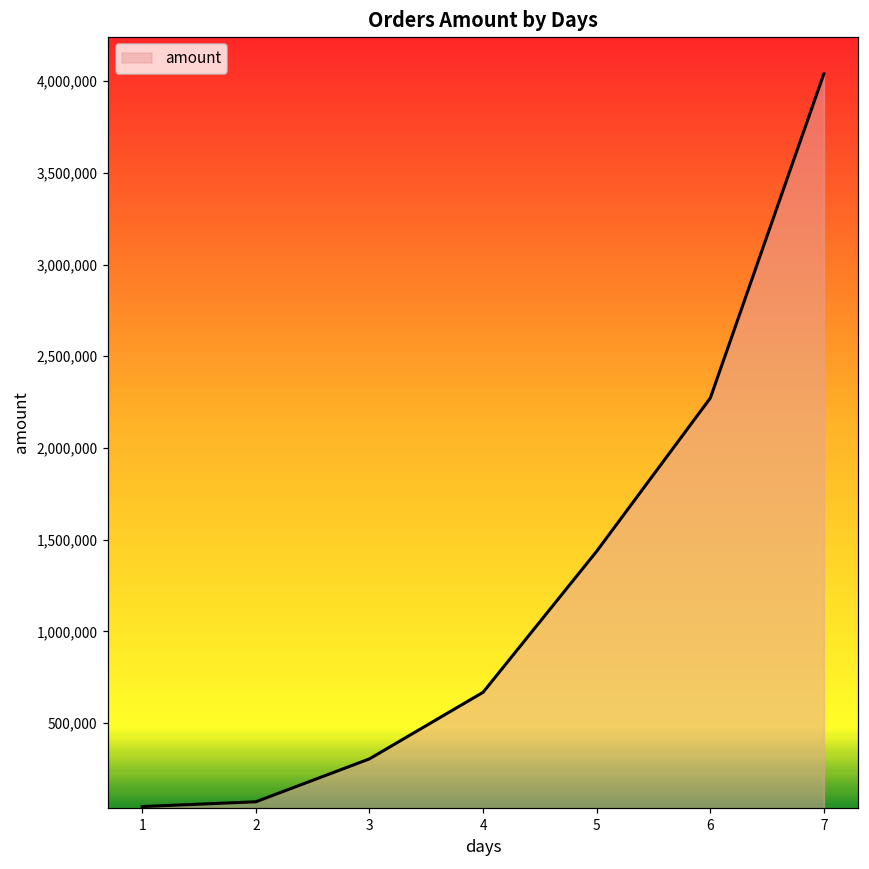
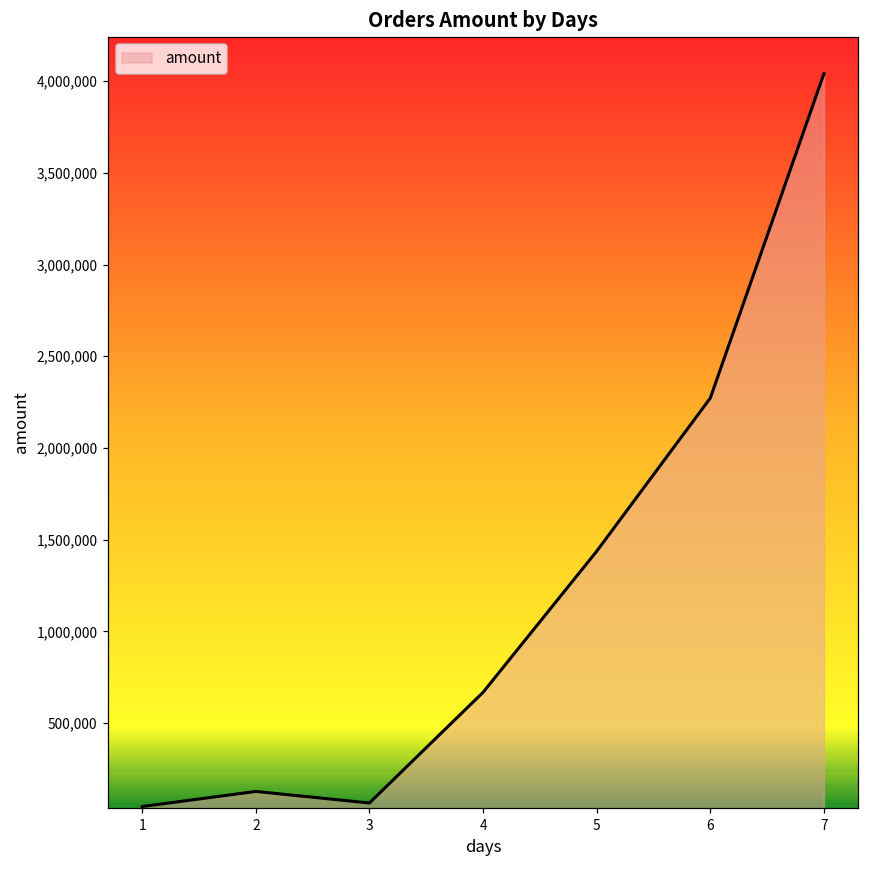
  {
    "1": "40,000",
-   "2": "70,000",
-   "3": "300,000",
+   "2": "130,000",
+   "3": "60,000",
    "4": "670,000",
    "5": "1,440,000",
    "6": "2,270,000",
    "7": "4,040,000"
  }
